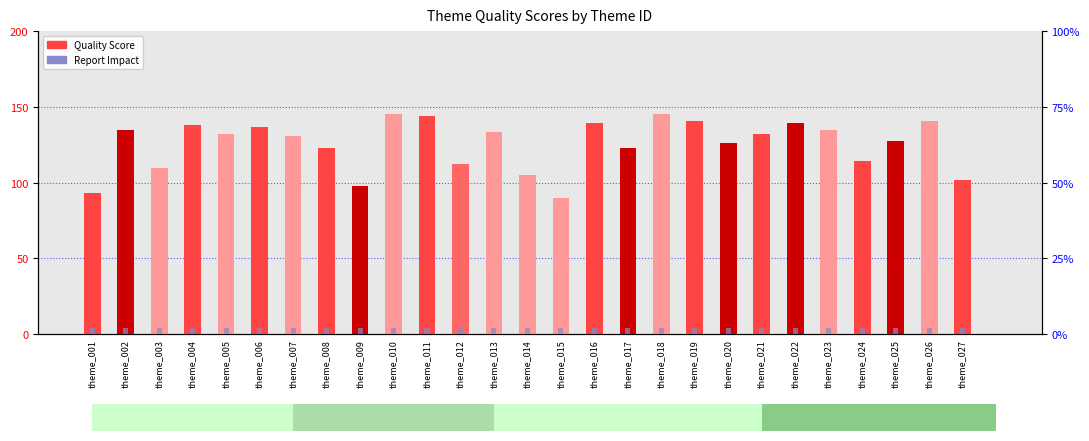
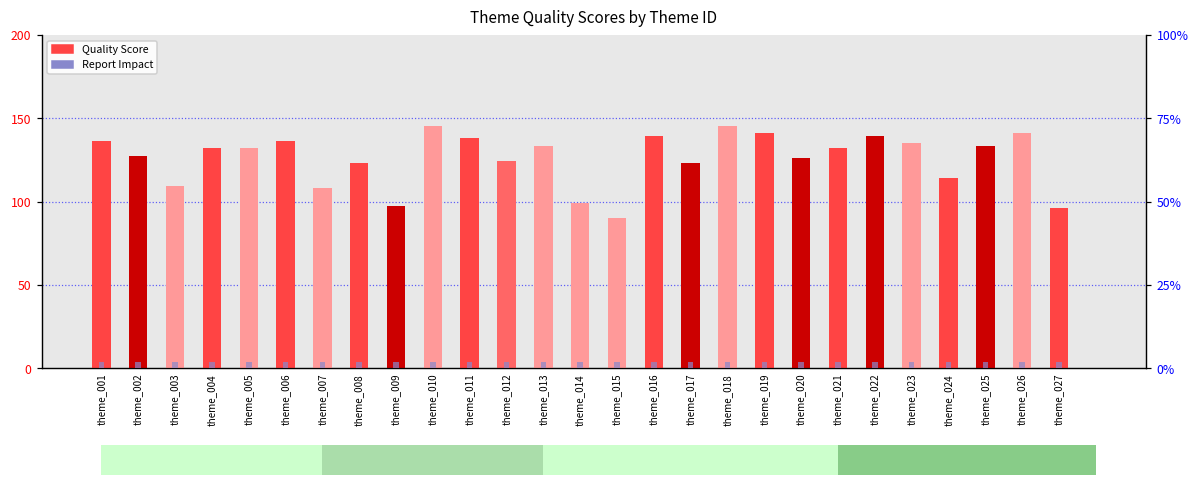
  {
    "Quality Score": {
-     "theme_001": "93",
-     "theme_002": "135",
+     "theme_001": "137",
+     "theme_002": "128",
      "theme_003": "110",
-     "theme_004": "138",
+     "theme_004": "132",
      "theme_005": "132",
      "theme_006": "137",
-     "theme_007": "131",
+     "theme_007": "108",
      "theme_008": "123",
      "theme_009": "98",
      "theme_010": "146",
-     "theme_011": "144",
-     "theme_012": "113",
+     "theme_011": "138",
+     "theme_012": "125",
      "theme_013": "134",
-     "theme_014": "105",
+     "theme_014": "99",
      "theme_015": "90",
      "theme_016": "140",
      "theme_017": "123",
      "theme_018": "146",
      "theme_019": "141",
      "theme_020": "126",
      "theme_021": "132",
      "theme_022": "140",
      "theme_023": "135",
      "theme_024": "114",
-     "theme_025": "128",
+     "theme_025": "134",
      "theme_026": "141",
-     "theme_027": "102"
+     "theme_027": "96"
    },
    "Report Impact": {
      "theme_001": "2%",
      "theme_002": "2%",
      "theme_003": "2%",
      "theme_004": "2%",
      "theme_005": "2%",
      "theme_006": "2%",
      "theme_007": "2%",
      "theme_008": "2%",
      "theme_009": "2%",
      "theme_010": "2%",
      "theme_011": "2%",
      "theme_012": "2%",
      "theme_013": "2%",
      "theme_014": "2%",
      "theme_015": "2%",
      "theme_016": "2%",
      "theme_017": "2%",
      "theme_018": "2%",
      "theme_019": "2%",
      "theme_020": "2%",
      "theme_021": "2%",
      "theme_022": "2%",
      "theme_023": "2%",
      "theme_024": "2%",
      "theme_025": "2%",
      "theme_026": "2%",
      "theme_027": "2%"
    }
  }
